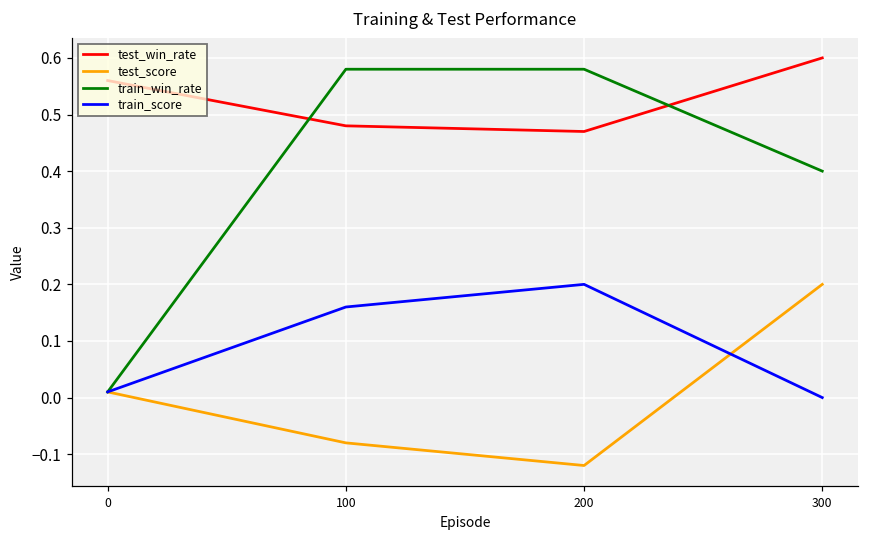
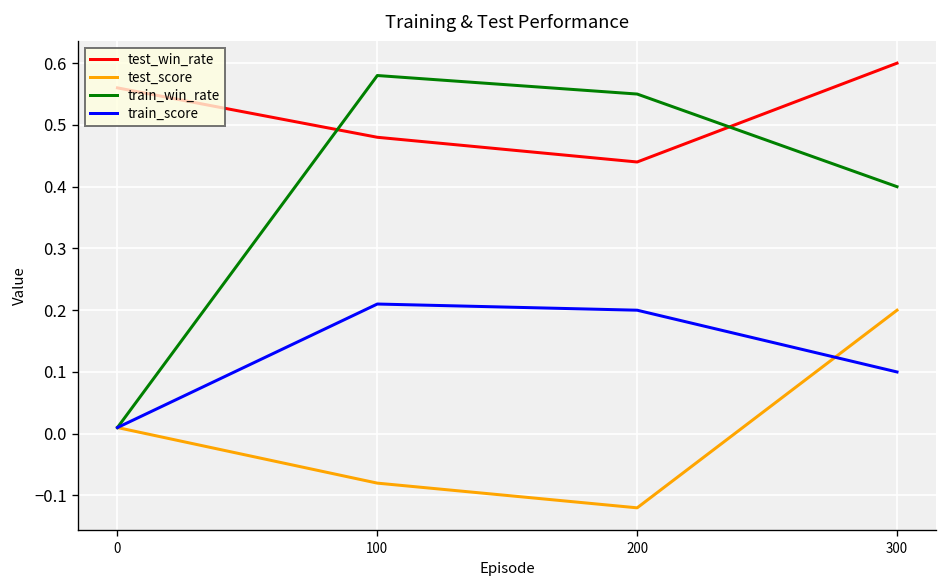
  {
    "test_win_rate": {
      "100": 0.48,
-     "200": 0.47,
+     "200": 0.44,
      "300": 0.60
    },
    "test_score": {
      "100": -0.08,
      "200": -0.12,
      "300": 0.20
    },
    "train_win_rate": {
      "100": 0.58,
-     "200": 0.58,
+     "200": 0.55,
      "300": 0.40
    },
    "train_score": {
-     "100": 0.16,
+     "100": 0.21,
      "200": 0.20,
-     "300": 0.0
+     "300": 0.1
    }
  }
